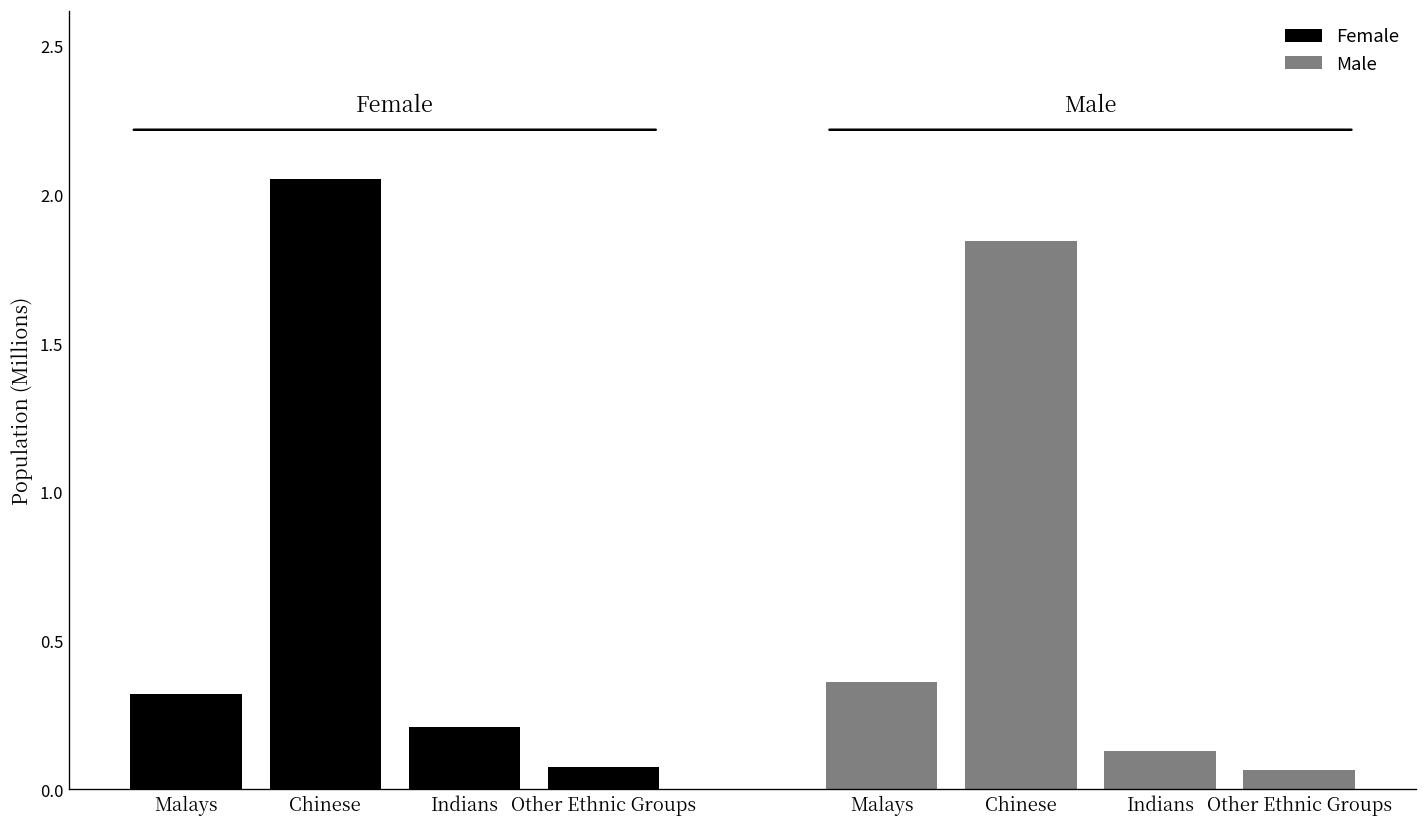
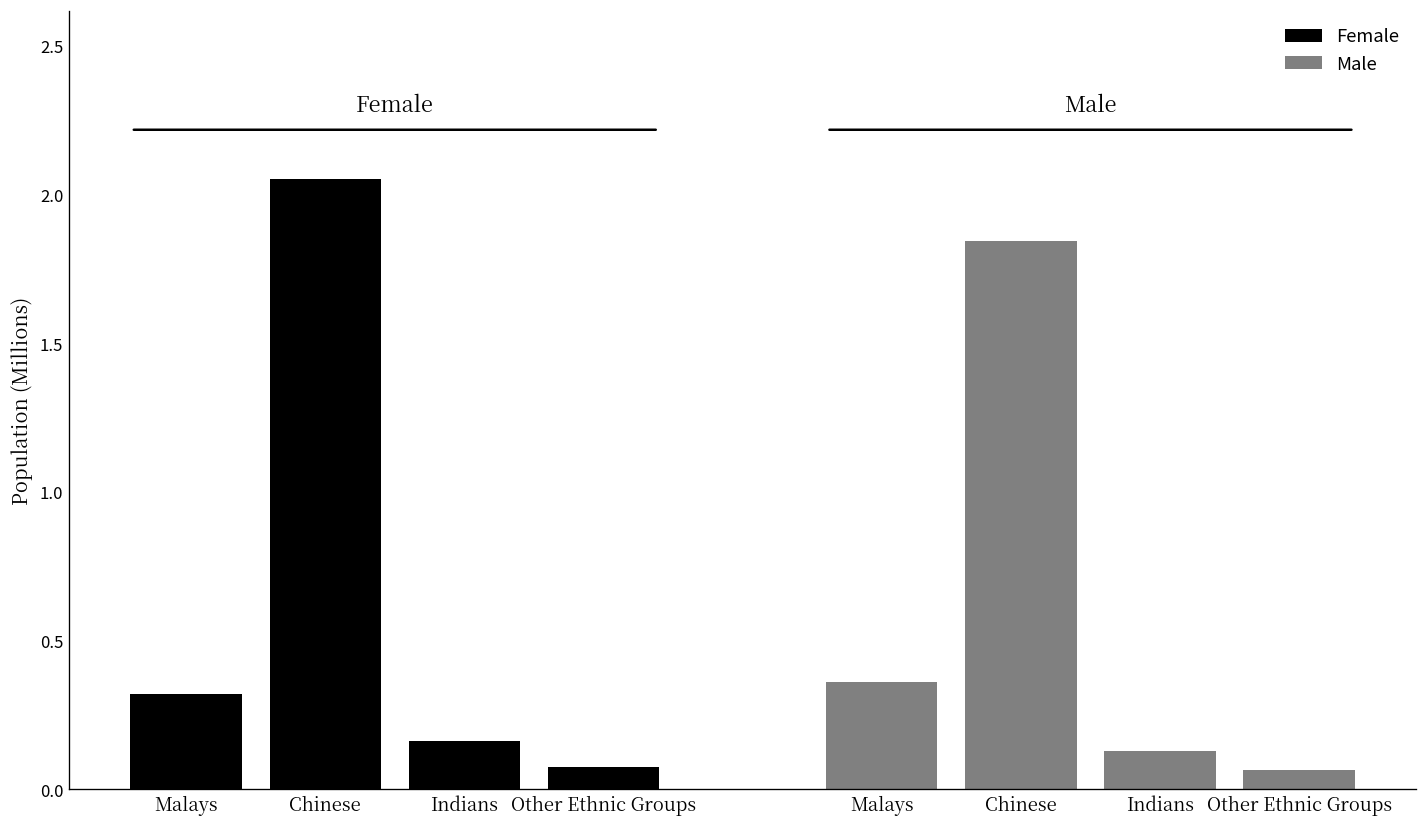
  {
    "Female": {
      "Malays": 0.32,
      "Chinese": 2.05,
-     "Indians": 0.21,
+     "Indians": 0.16,
      "Other Ethnic Groups": 0.08
    },
    "Male": {
      "Malays": 0.36,
      "Chinese": 1.84,
      "Indians": 0.13,
      "Other Ethnic Groups": 0.07
    }
  }
